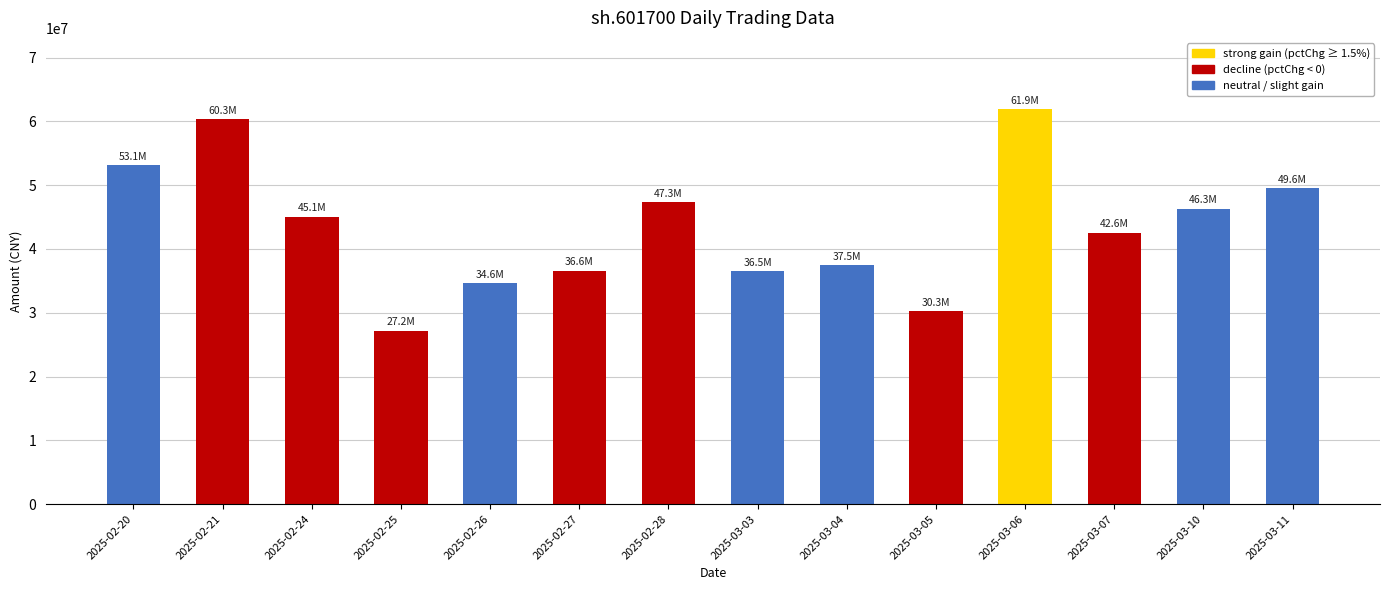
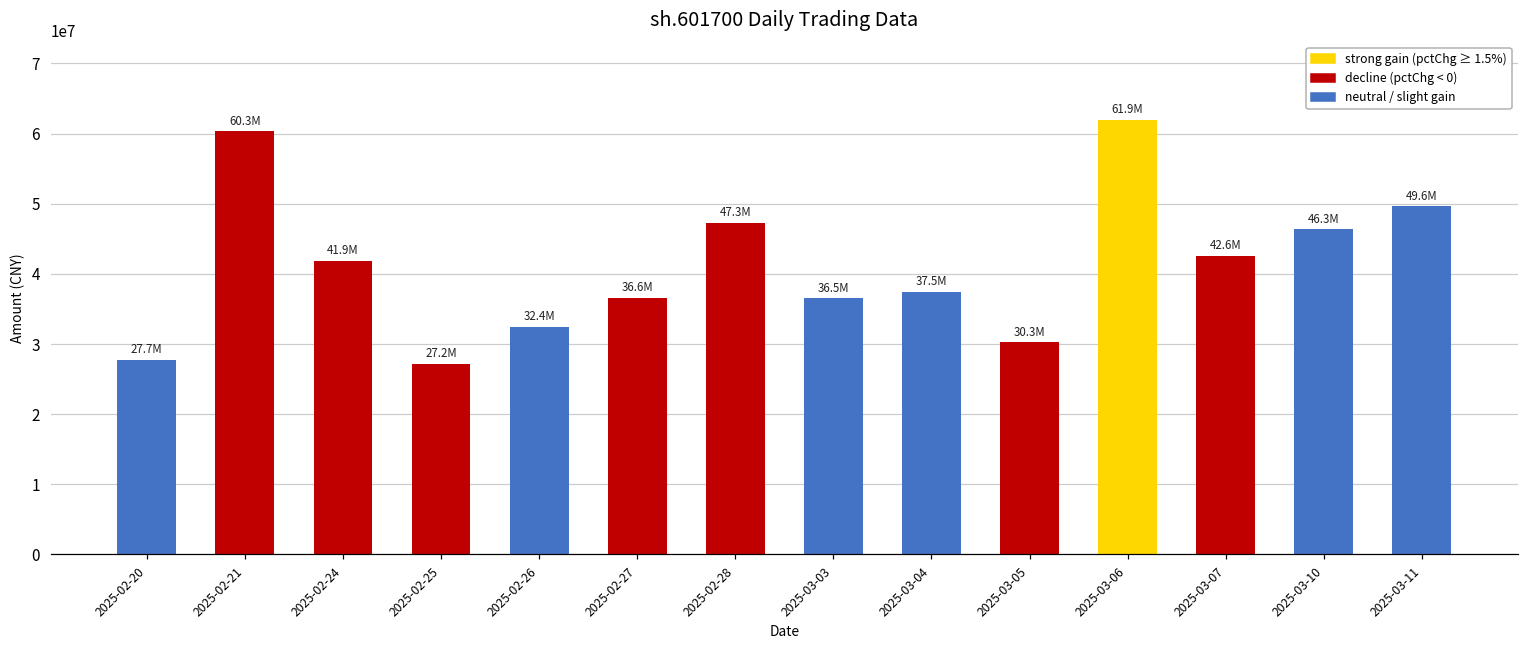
  {
-   "2025-02-20": "53.1M",
+   "2025-02-20": "27.7M",
    "2025-02-21": "60.3M",
-   "2025-02-24": "45.1M",
+   "2025-02-24": "41.9M",
    "2025-02-25": "27.2M",
-   "2025-02-26": "34.6M",
+   "2025-02-26": "32.4M",
    "2025-02-27": "36.6M",
    "2025-02-28": "47.3M",
    "2025-03-03": "36.5M",
    "2025-03-04": "37.5M",
    "2025-03-05": "30.3M",
    "2025-03-06": "61.9M",
    "2025-03-07": "42.6M",
    "2025-03-10": "46.3M",
    "2025-03-11": "49.6M"
  }
